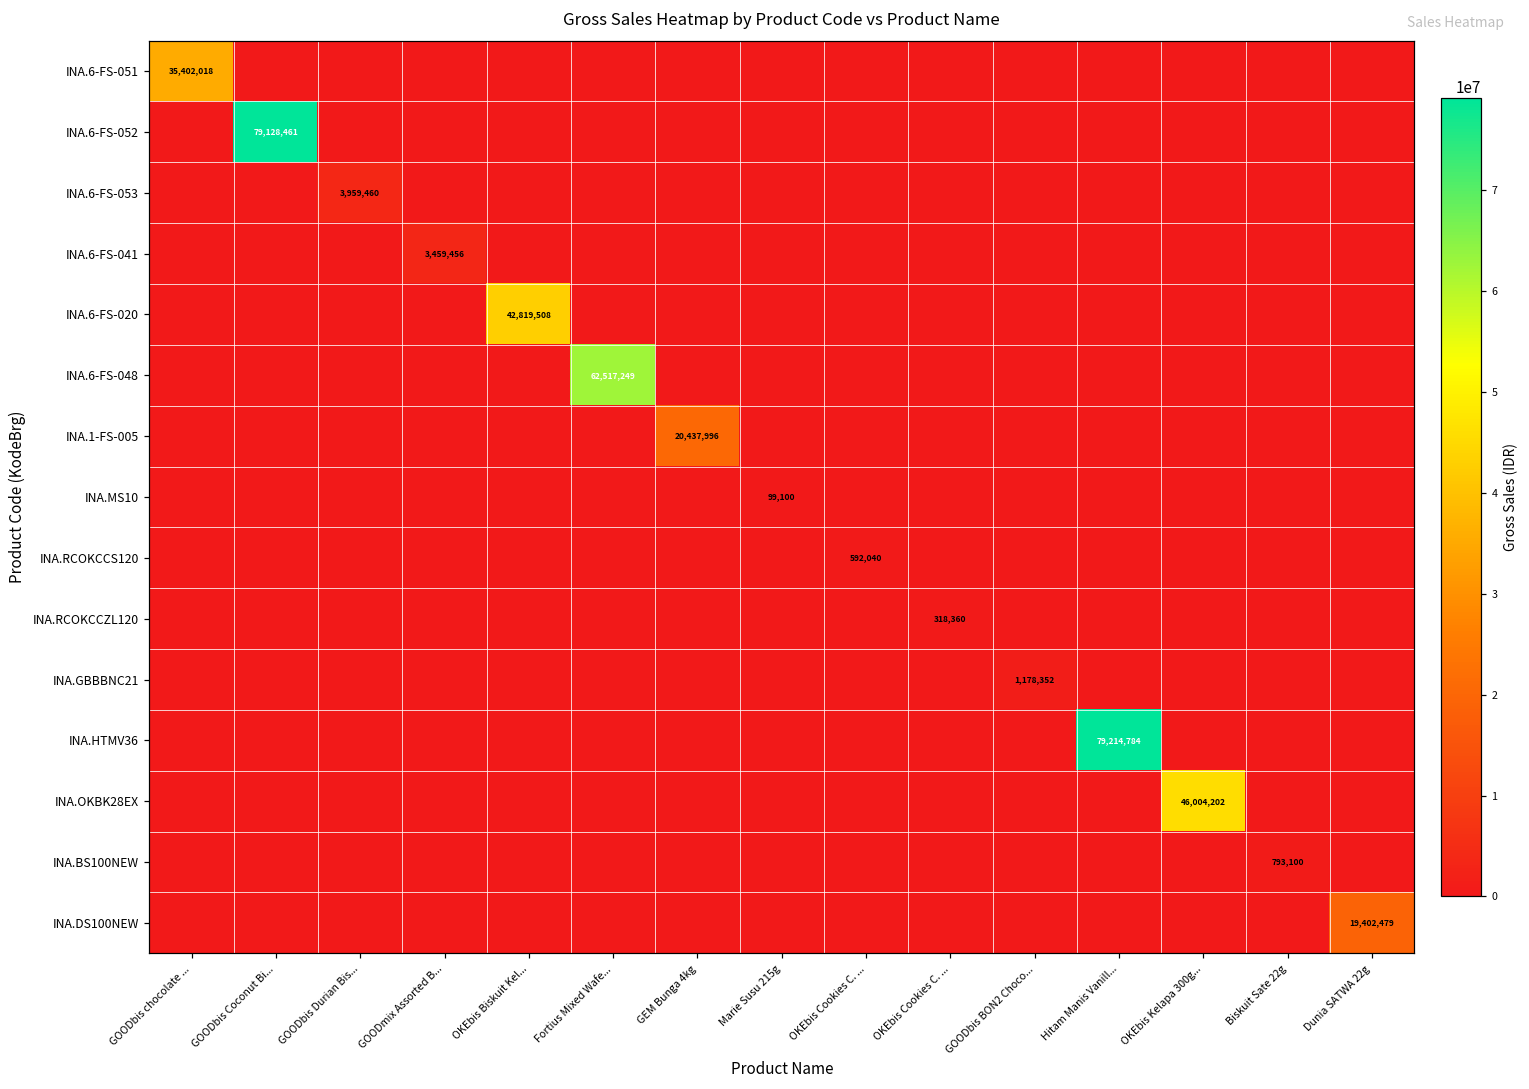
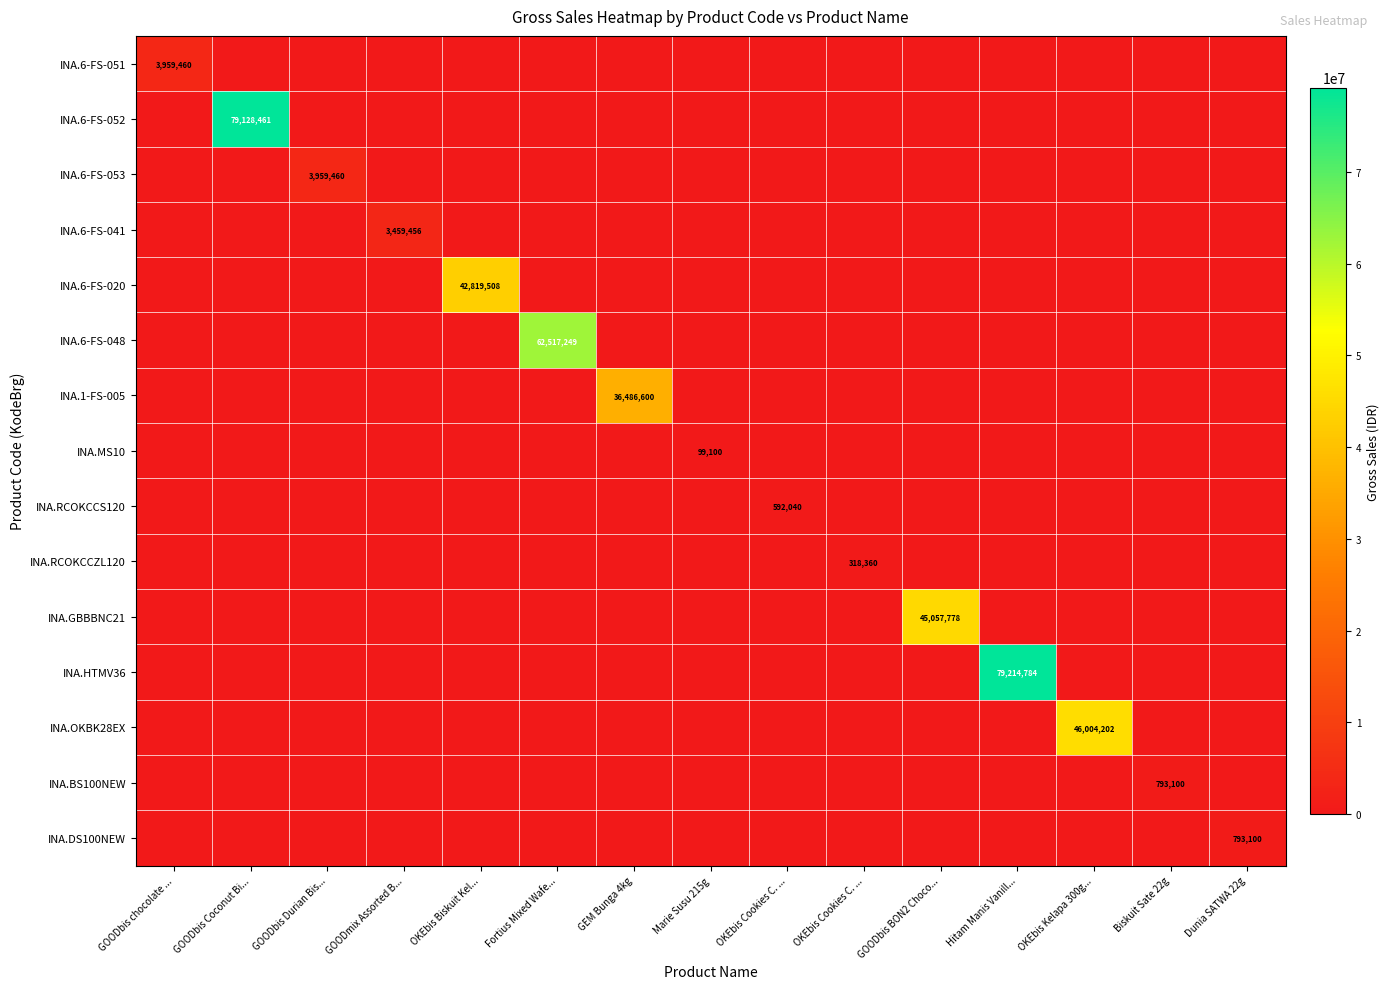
  {
    "INA.6-FS-051": {
-     "GOODbis chocolate ...": "35,402,018"
+     "GOODbis chocolate ...": "3,959,460"
    },
    "INA.6-FS-052": {
      "GOODbis Coconut Bi...": "79,128,461"
    },
    "INA.6-FS-053": {
      "GOODbis Durian Bis...": "3,959,460"
    },
    "INA.6-FS-041": {
      "GOODmix Assorted B...": "3,459,456"
    },
    "INA.6-FS-020": {
      "OKEbis Biskuit Kel...": "42,819,508"
    },
    "INA.6-FS-048": {
      "Fortius Mixed Wafe...": "62,517,249"
    },
    "INA.1-FS-005": {
-     "GEM Bunga 4kg": "20,437,996"
+     "GEM Bunga 4kg": "36,486,600"
    },
    "INA.MS10": {
      "Marie Susu 215g": "99,100"
    },
    "INA.GBBBNC21": {
-     "GOODbis BON2 Choco...": "1,178,352"
+     "GOODbis BON2 Choco...": "45,057,778"
    },
    "INA.HTMV36": {
      "Hitam Manis Vanill...": "79,214,784"
    },
    "INA.OKBK28EX": {
      "OKEbis Kelapa 300g...": "46,004,202"
    },
    "INA.BS100NEW": {
      "Biskuit Sate 22g": "793,100"
    },
    "INA.DS100NEW": {
-     "Dunia SATWA 22g": "19,402,479"
+     "Dunia SATWA 22g": "793,100"
    }
  }
